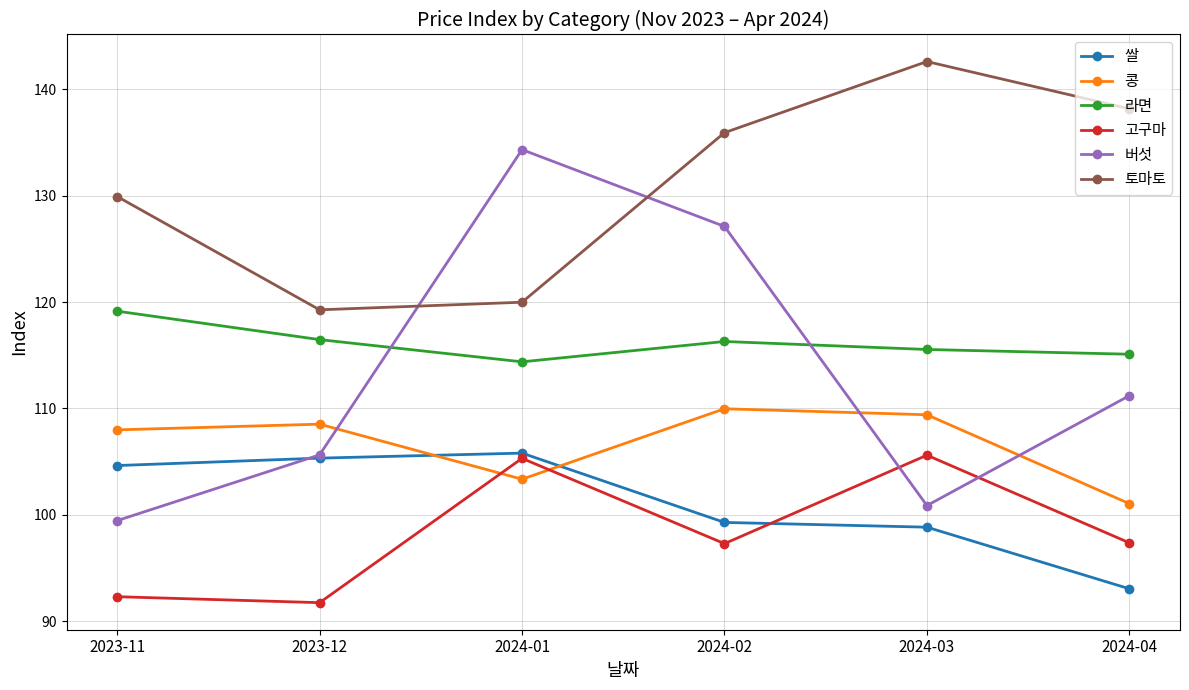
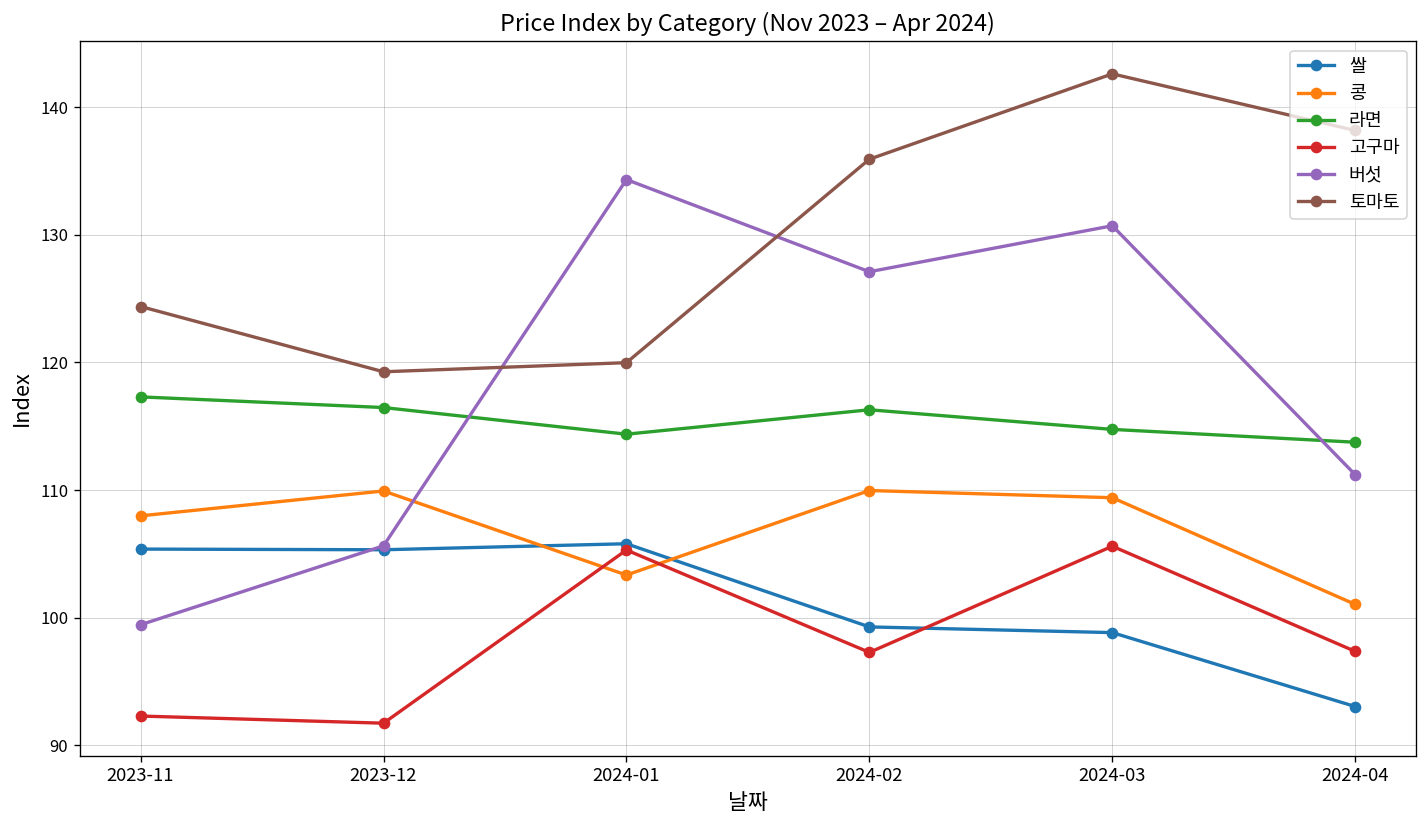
  {
    "쌀": {
-     "2023-11": 104.6,
+     "2023-11": 105.4,
      "2023-12": 105.3,
      "2024-01": 105.8,
      "2024-02": 99.3,
      "2024-03": 98.8,
      "2024-04": 93.0
    },
    "콩": {
      "2023-11": 108.0,
-     "2023-12": 108.5,
+     "2023-12": 109.9,
      "2024-01": 103.4,
      "2024-02": 110.0,
      "2024-03": 109.4,
      "2024-04": 101.1
    },
    "라면": {
-     "2023-11": 119.1,
+     "2023-11": 117.3,
      "2023-12": 116.5,
      "2024-01": 114.4,
      "2024-02": 116.3,
-     "2024-03": 115.5,
-     "2024-04": 115.1
+     "2024-03": 114.8,
+     "2024-04": 113.8
    },
    "고구마": {
      "2023-11": 92.3,
      "2023-12": 91.7,
      "2024-01": 105.3,
      "2024-02": 97.3,
      "2024-03": 105.6,
      "2024-04": 97.4
    },
    "버섯": {
      "2023-11": 99.5,
      "2023-12": 105.6,
      "2024-01": 134.3,
      "2024-02": 127.1,
-     "2024-03": 100.9,
+     "2024-03": 130.7,
      "2024-04": 111.2
    },
    "토마토": {
-     "2023-11": 129.9,
+     "2023-11": 124.4,
      "2023-12": 119.3,
      "2024-01": 120.0,
      "2024-02": 135.9,
      "2024-03": 142.6
    }
  }
